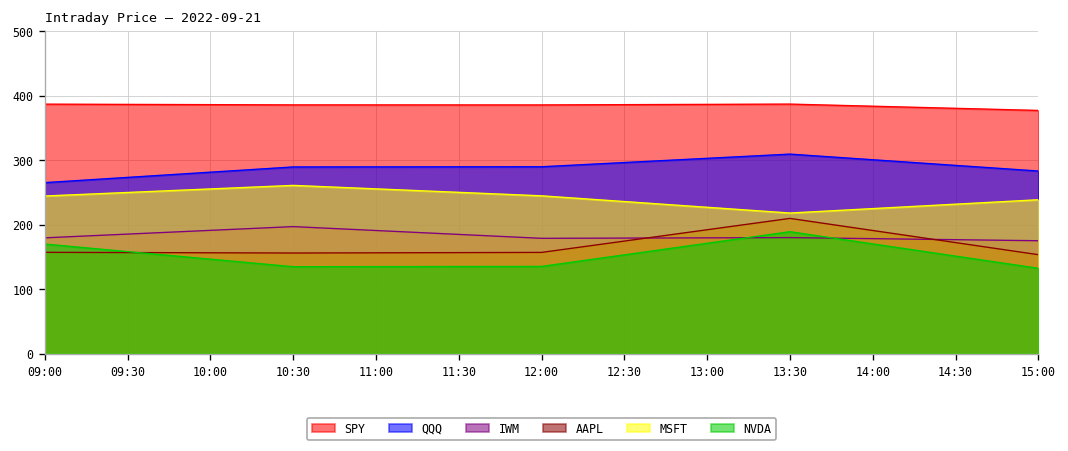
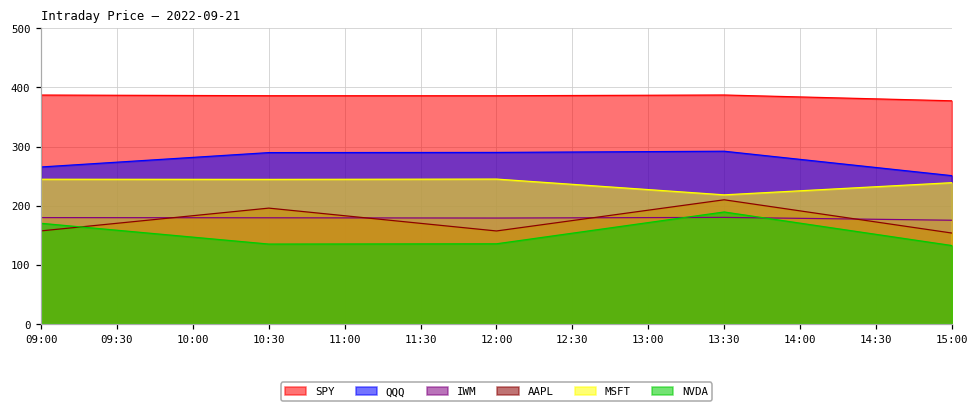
  {
    "SPY": {
      "09:00": 390,
      "10:30": 390,
      "12:00": 390,
      "13:30": 390,
      "15:00": 380
    },
    "QQQ": {
      "09:00": 270,
      "10:30": 290,
      "12:00": 290,
-     "13:30": 310,
-     "15:00": 280
+     "13:30": 290,
+     "15:00": 250
    },
    "IWM": {
      "09:00": 180,
-     "10:30": 200,
+     "10:30": 180,
      "12:00": 180,
      "13:30": 180,
      "15:00": 180
    },
    "AAPL": {
      "09:00": 160,
-     "10:30": 160,
+     "10:30": 200,
      "12:00": 160,
      "13:30": 210,
      "15:00": 150
    },
    "MSFT": {
      "09:00": 240,
-     "10:30": 260,
+     "10:30": 240,
      "12:00": 250,
      "13:30": 220,
      "15:00": 240
    },
    "NVDA": {
      "09:00": 170,
      "10:30": 140,
      "12:00": 140,
      "13:30": 190,
      "15:00": 130
    }
  }
